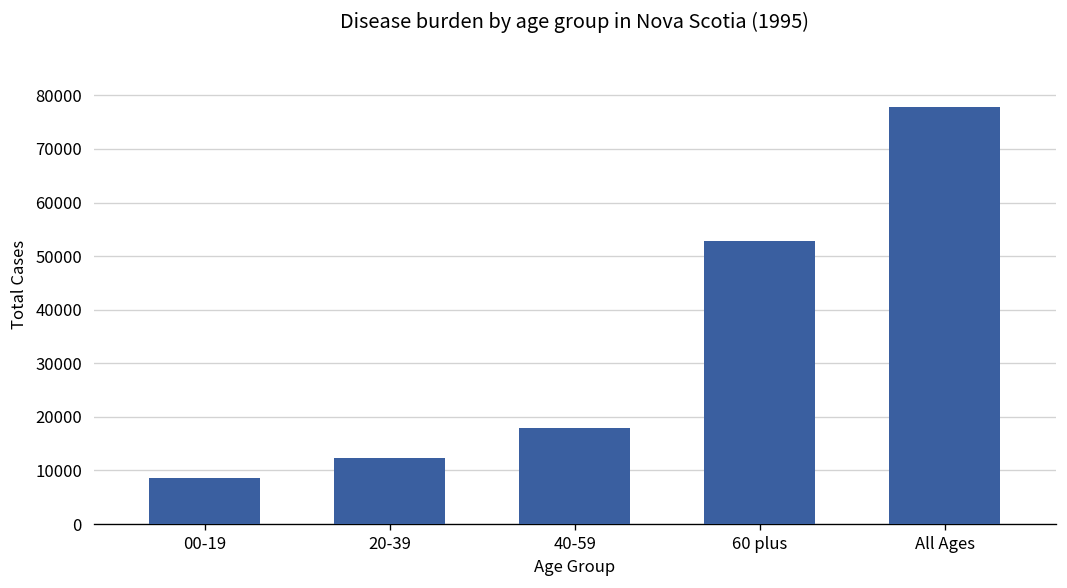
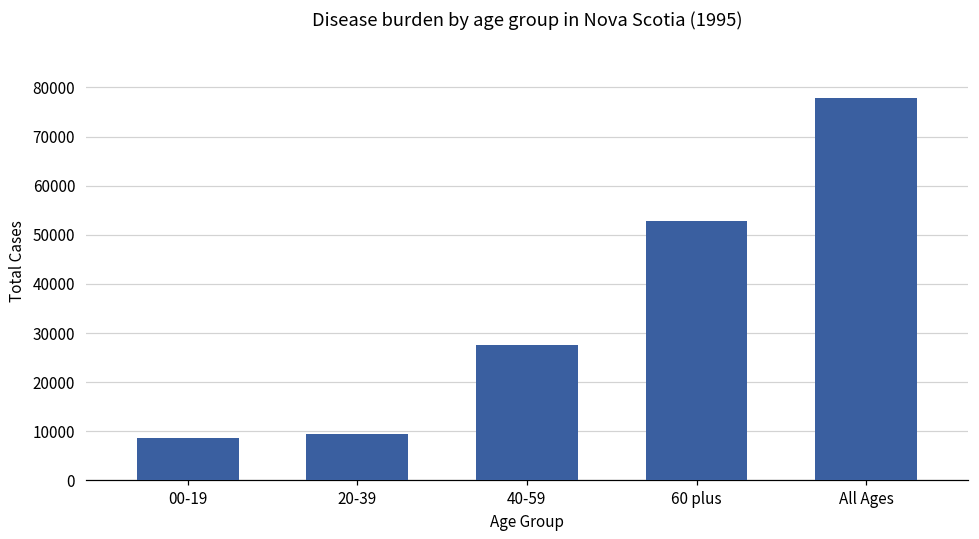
  {
    "00-19": 9000,
-   "20-39": 12000,
-   "40-59": 18000,
+   "20-39": 9000,
+   "40-59": 28000,
    "60 plus": 53000,
    "All Ages": 78000
  }
